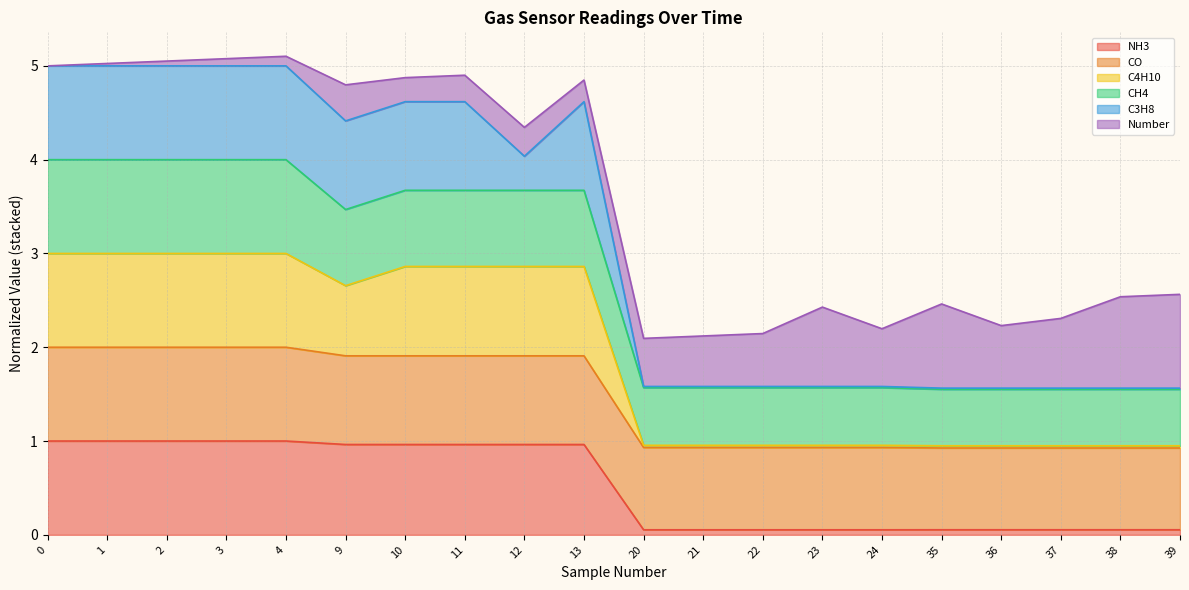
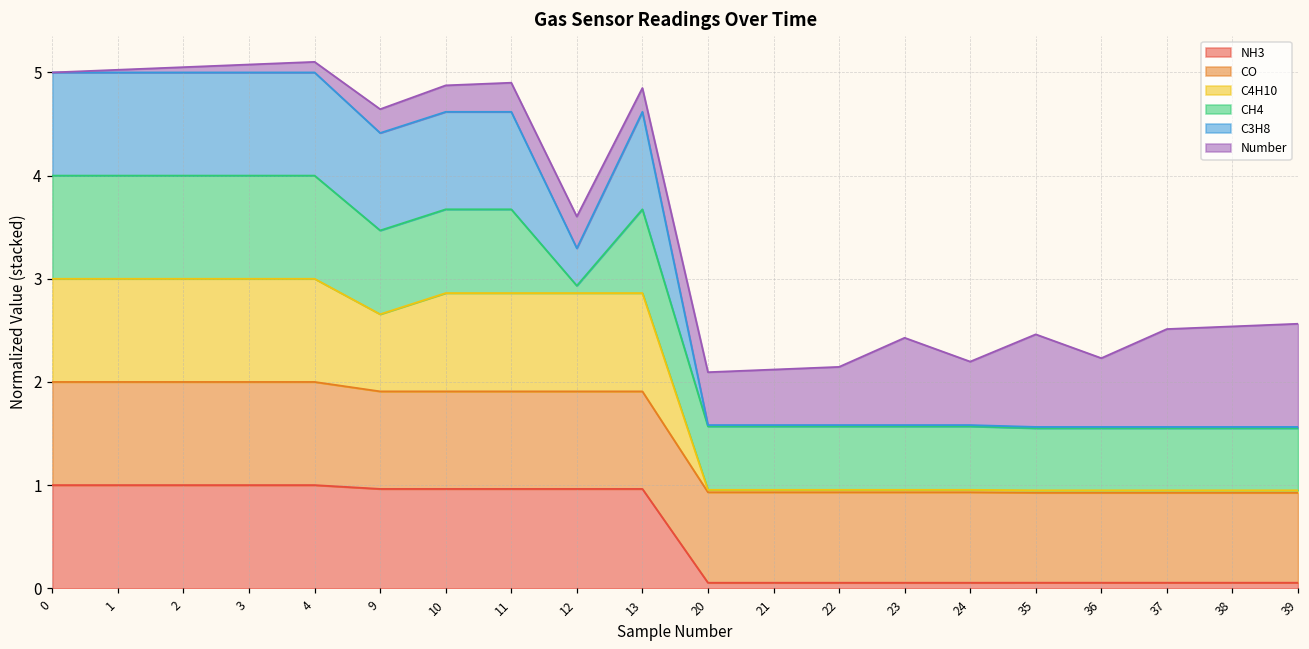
  {
    "C4H10": {
      "0": 1.0,
      "1": 1.0,
      "2": 1.0,
      "3": 1.0,
      "4": 1.0,
      "9": 0.7,
      "10": 1.0,
      "11": 1.0,
      "12": 1.0,
      "13": 1.0
    },
    "CH4": {
      "0": 1.0,
      "1": 1.0,
      "2": 1.0,
      "3": 1.0,
      "4": 1.0,
      "9": 0.8,
      "10": 0.8,
      "11": 0.8,
-     "12": 0.8,
+     "12": 0.1,
      "13": 0.8
    },
    "C3H8": {
      "2": 1.0,
      "3": 1.0,
      "4": 1.0,
      "9": 0.9,
      "10": 0.9,
      "11": 0.9,
      "12": 0.4,
      "13": 0.9
    },
    "Number": {
      "2": 0.1,
      "3": 0.1,
      "4": 0.1,
-     "9": 0.4,
+     "9": 0.2,
      "10": 0.3,
      "11": 0.3,
      "12": 0.3,
      "13": 0.2,
      "20": 0.5,
      "21": 0.5,
      "22": 0.6,
      "23": 0.8,
      "24": 0.6,
      "35": 0.9,
      "36": 0.7,
-     "37": 0.7,
+     "37": 0.9,
      "38": 1.0,
      "39": 1.0
    }
  }
